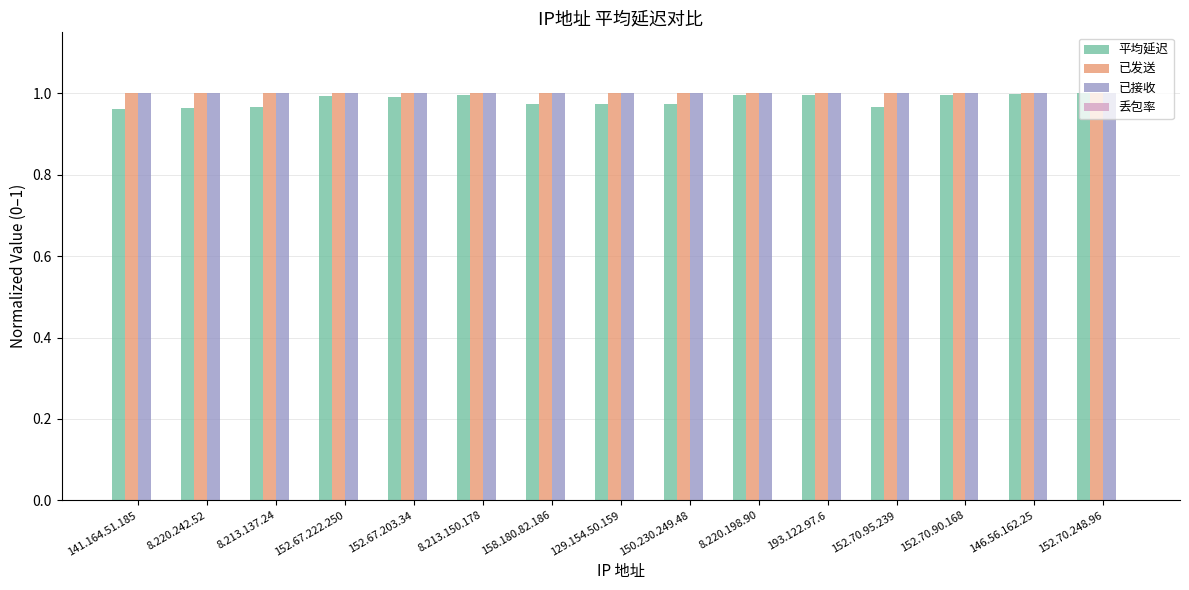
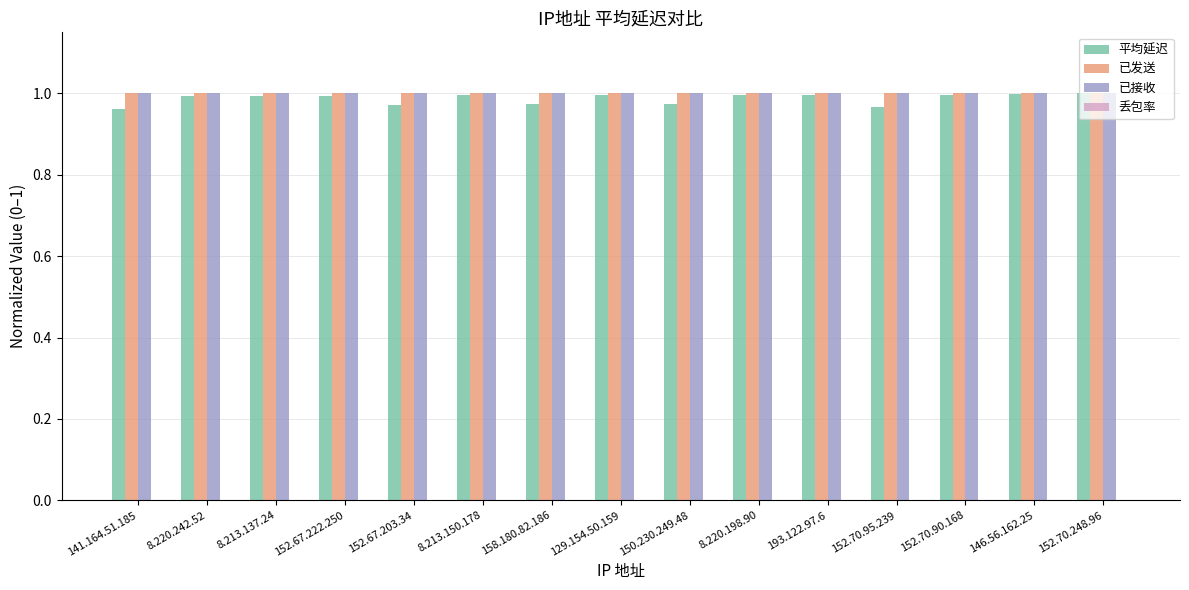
  {
    "平均延迟": {
      "141.164.51.185": 0.96,
-     "8.220.242.52": 0.97,
-     "8.213.137.24": 0.97,
+     "8.220.242.52": 0.99,
+     "8.213.137.24": 0.99,
      "152.67.222.250": 0.99,
-     "152.67.203.34": 0.99,
+     "152.67.203.34": 0.97,
      "8.213.150.178": 1.00,
      "158.180.82.186": 0.97,
-     "129.154.50.159": 0.97,
+     "129.154.50.159": 1.00,
      "150.230.249.48": 0.97,
      "8.220.198.90": 1.00,
      "193.122.97.6": 1.00,
      "152.70.95.239": 0.97,
      "152.70.90.168": 1.00,
      "146.56.162.25": 1.00
    },
    "已发送": {
      "141.164.51.185": 1.00,
      "8.220.242.52": 1.00,
      "8.213.137.24": 1.00,
      "152.67.222.250": 1.00,
      "152.67.203.34": 1.00,
      "8.213.150.178": 1.00,
      "158.180.82.186": 1.00,
      "129.154.50.159": 1.00,
      "150.230.249.48": 1.00,
      "8.220.198.90": 1.00,
      "193.122.97.6": 1.00,
      "152.70.95.239": 1.00,
      "152.70.90.168": 1.00,
      "146.56.162.25": 1.00
    },
    "已接收": {
      "141.164.51.185": 1.00,
      "8.220.242.52": 1.00,
      "8.213.137.24": 1.00,
      "152.67.222.250": 1.00,
      "152.67.203.34": 1.00,
      "8.213.150.178": 1.00,
      "158.180.82.186": 1.00,
      "129.154.50.159": 1.00,
      "150.230.249.48": 1.00,
      "8.220.198.90": 1.00,
      "193.122.97.6": 1.00,
      "152.70.95.239": 1.00,
      "152.70.90.168": 1.00,
      "146.56.162.25": 1.00
    },
    "丢包率": {
      "141.164.51.185": 0.00,
      "8.220.242.52": 0.00,
      "8.213.137.24": 0.00,
      "152.67.222.250": 0.00,
      "152.67.203.34": 0.00,
      "8.213.150.178": 0.00,
      "158.180.82.186": 0.00,
      "129.154.50.159": 0.00,
      "150.230.249.48": 0.00,
      "8.220.198.90": 0.00,
      "193.122.97.6": 0.00,
      "152.70.95.239": 0.00,
      "152.70.90.168": 0.00,
      "146.56.162.25": 0.00,
      "152.70.248.96": 0.00
    }
  }
